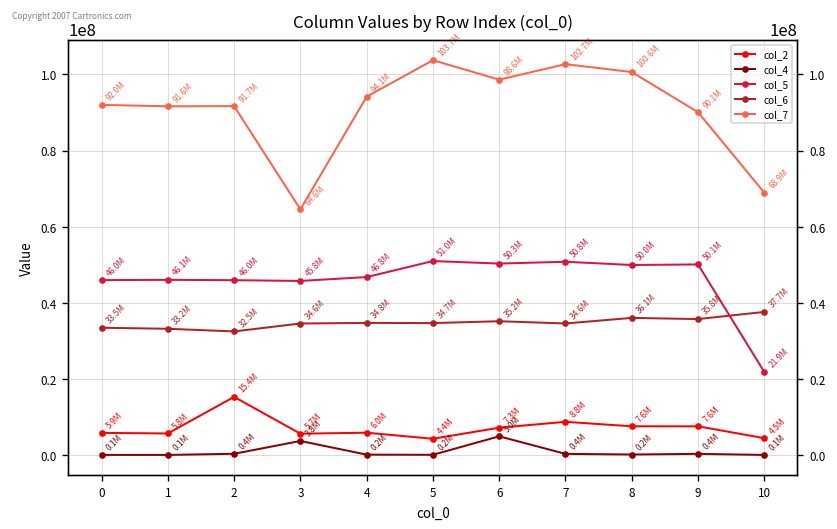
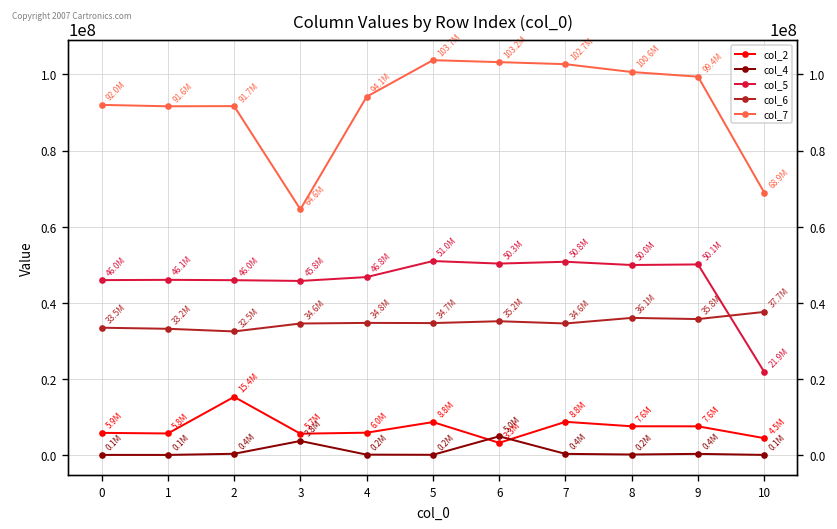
  {
    "col_2": {
      "0": "5.9M",
      "1": "5.8M",
      "2": "15.4M",
      "4": "6.0M",
-     "5": "4.4M",
-     "6": "7.3M",
+     "5": "8.8M",
+     "6": "3.3M",
      "7": "8.8M",
      "8": "7.6M",
      "9": "7.6M"
    },
    "col_4": {
      "0": "0.1M",
      "1": "0.1M",
      "2": "0.4M",
      "4": "0.2M",
      "5": "0.2M",
      "7": "0.4M",
      "8": "0.2M",
      "9": "0.4M"
    },
    "col_7": {
      "0": "92.0M",
      "1": "91.6M",
      "2": "91.7M",
      "3": "64.6M",
      "4": "94.1M",
      "5": "103.7M",
-     "6": "98.6M",
+     "6": "103.2M",
      "7": "102.7M",
      "8": "100.6M",
-     "9": "90.1M",
+     "9": "99.4M",
      "10": "68.9M"
    }
  }
